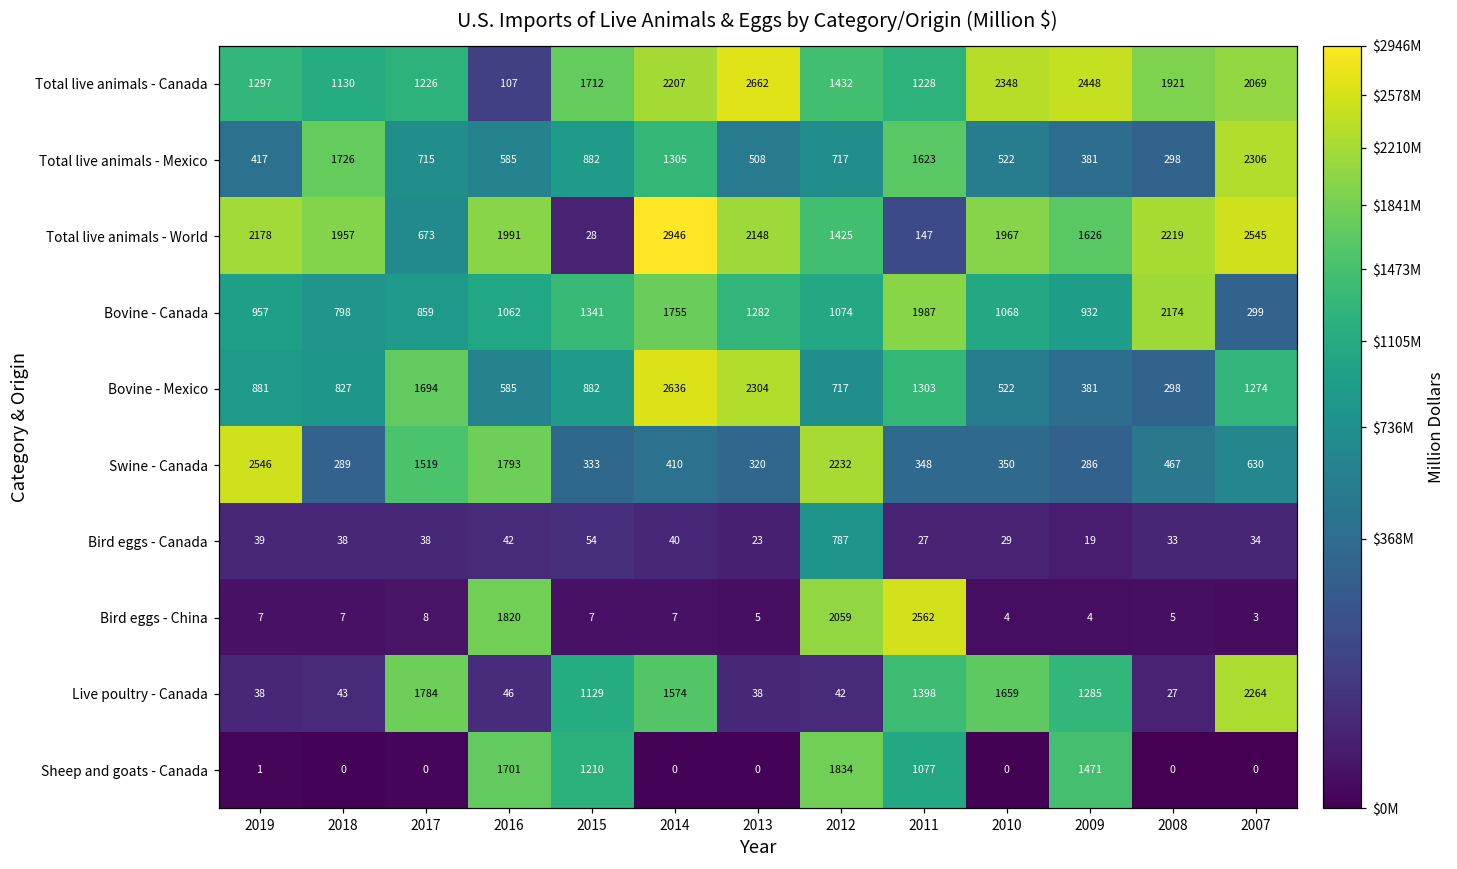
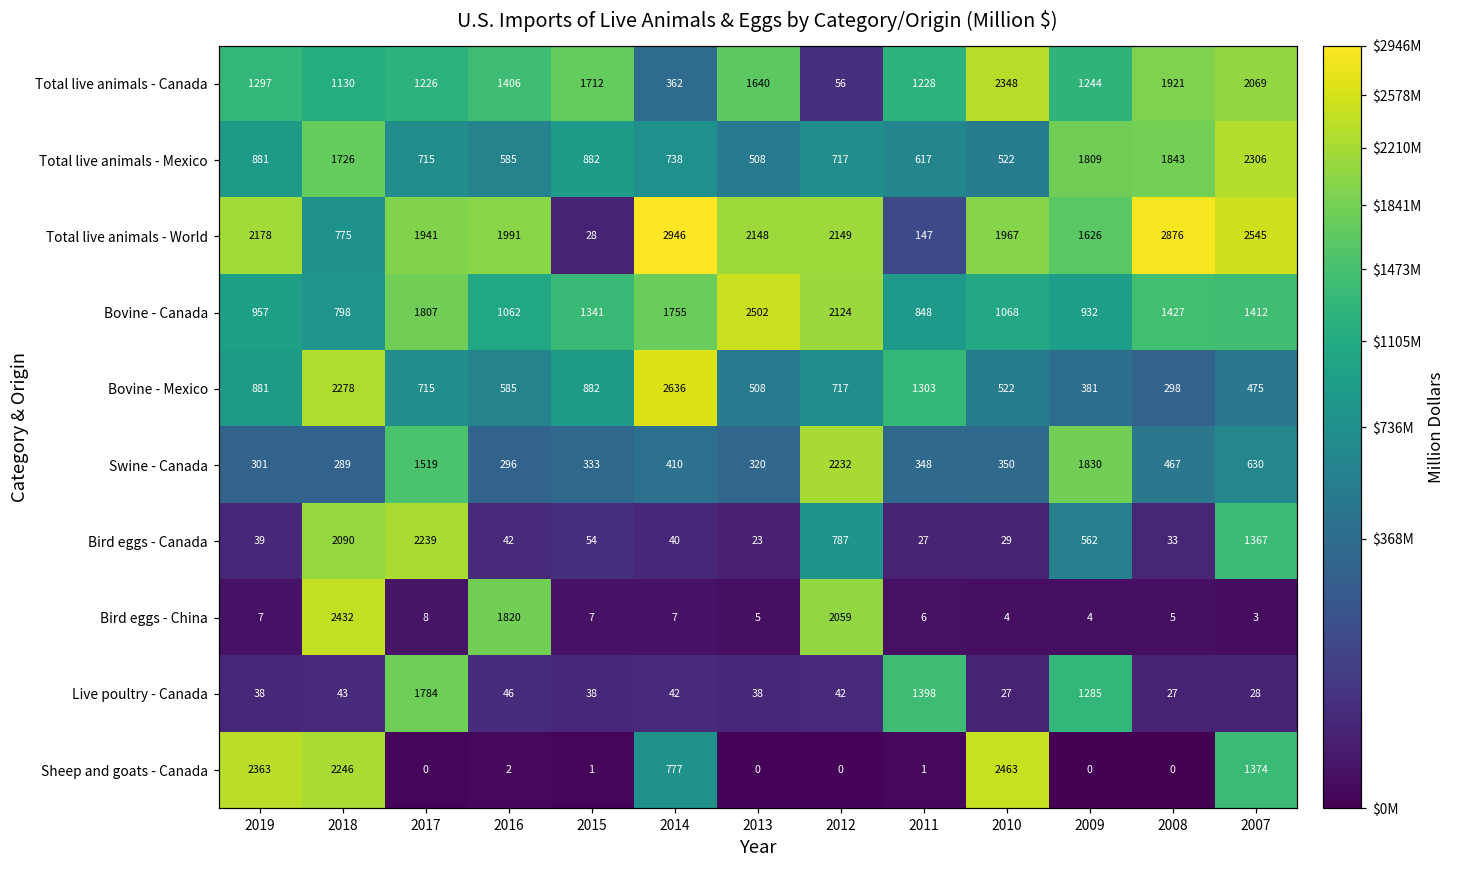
  {
    "Total live animals - Canada": {
      "2019": 1297,
      "2018": 1130,
      "2017": 1226,
-     "2016": 107,
+     "2016": 1406,
      "2015": 1712,
-     "2014": 2207,
-     "2013": 2662,
-     "2012": 1432,
+     "2014": 362,
+     "2013": 1640,
+     "2012": 56,
      "2011": 1228,
      "2010": 2348,
-     "2009": 2448,
+     "2009": 1244,
      "2008": 1921,
      "2007": 2069
    },
    "Total live animals - Mexico": {
-     "2019": 417,
+     "2019": 881,
      "2018": 1726,
      "2017": 715,
      "2016": 585,
      "2015": 882,
-     "2014": 1305,
+     "2014": 738,
      "2013": 508,
      "2012": 717,
-     "2011": 1623,
+     "2011": 617,
      "2010": 522,
-     "2009": 381,
-     "2008": 298,
+     "2009": 1809,
+     "2008": 1843,
      "2007": 2306
    },
    "Total live animals - World": {
      "2019": 2178,
-     "2018": 1957,
-     "2017": 673,
+     "2018": 775,
+     "2017": 1941,
      "2016": 1991,
      "2015": 28,
      "2014": 2946,
      "2013": 2148,
-     "2012": 1425,
+     "2012": 2149,
      "2011": 147,
      "2010": 1967,
      "2009": 1626,
-     "2008": 2219,
+     "2008": 2876,
      "2007": 2545
    },
    "Bovine - Canada": {
      "2019": 957,
      "2018": 798,
-     "2017": 859,
+     "2017": 1807,
      "2016": 1062,
      "2015": 1341,
      "2014": 1755,
-     "2013": 1282,
-     "2012": 1074,
-     "2011": 1987,
+     "2013": 2502,
+     "2012": 2124,
+     "2011": 848,
      "2010": 1068,
      "2009": 932,
-     "2008": 2174,
-     "2007": 299
+     "2008": 1427,
+     "2007": 1412
    },
    "Bovine - Mexico": {
      "2019": 881,
-     "2018": 827,
-     "2017": 1694,
+     "2018": 2278,
+     "2017": 715,
      "2016": 585,
      "2015": 882,
      "2014": 2636,
-     "2013": 2304,
+     "2013": 508,
      "2012": 717,
      "2011": 1303,
      "2010": 522,
      "2009": 381,
      "2008": 298,
-     "2007": 1274
+     "2007": 475
    },
    "Swine - Canada": {
-     "2019": 2546,
+     "2019": 301,
      "2018": 289,
      "2017": 1519,
-     "2016": 1793,
+     "2016": 296,
      "2015": 333,
      "2014": 410,
      "2013": 320,
      "2012": 2232,
      "2011": 348,
      "2010": 350,
-     "2009": 286,
+     "2009": 1830,
      "2008": 467,
      "2007": 630
    },
    "Bird eggs - Canada": {
      "2019": 39,
-     "2018": 38,
-     "2017": 38,
+     "2018": 2090,
+     "2017": 2239,
      "2016": 42,
      "2015": 54,
      "2014": 40,
      "2013": 23,
      "2012": 787,
      "2011": 27,
      "2010": 29,
-     "2009": 19,
+     "2009": 562,
      "2008": 33,
-     "2007": 34
+     "2007": 1367
    },
    "Bird eggs - China": {
      "2019": 7,
-     "2018": 7,
+     "2018": 2432,
      "2017": 8,
      "2016": 1820,
      "2015": 7,
      "2014": 7,
      "2013": 5,
      "2012": 2059,
-     "2011": 2562,
+     "2011": 6,
      "2010": 4,
      "2009": 4,
      "2008": 5,
      "2007": 3
    },
    "Live poultry - Canada": {
      "2019": 38,
      "2018": 43,
      "2017": 1784,
      "2016": 46,
-     "2015": 1129,
-     "2014": 1574,
+     "2015": 38,
+     "2014": 42,
      "2013": 38,
      "2012": 42,
      "2011": 1398,
-     "2010": 1659,
+     "2010": 27,
      "2009": 1285,
      "2008": 27,
-     "2007": 2264
+     "2007": 28
    },
    "Sheep and goats - Canada": {
-     "2019": 1,
-     "2018": 0,
+     "2019": 2363,
+     "2018": 2246,
      "2017": 0,
-     "2016": 1701,
-     "2015": 1210,
-     "2014": 0,
+     "2016": 2,
+     "2015": 1,
+     "2014": 777,
      "2013": 0,
-     "2012": 1834,
-     "2011": 1077,
-     "2010": 0,
-     "2009": 1471,
+     "2012": 0,
+     "2011": 1,
+     "2010": 2463,
+     "2009": 0,
      "2008": 0,
-     "2007": 0
+     "2007": 1374
    }
  }
